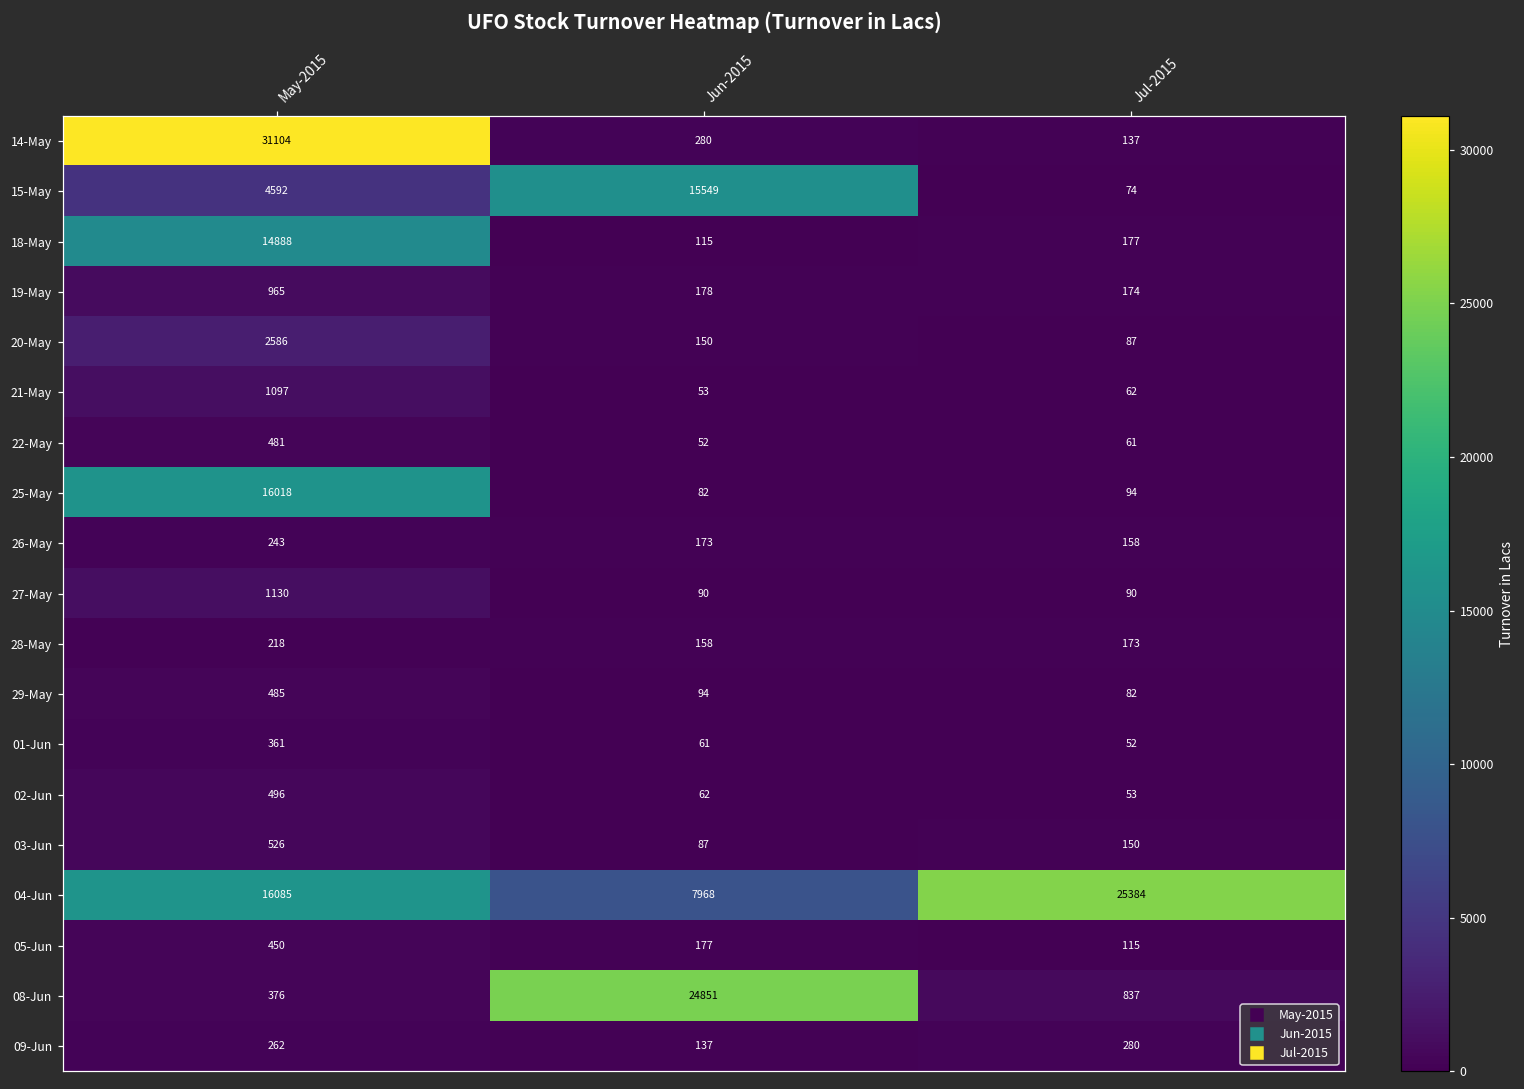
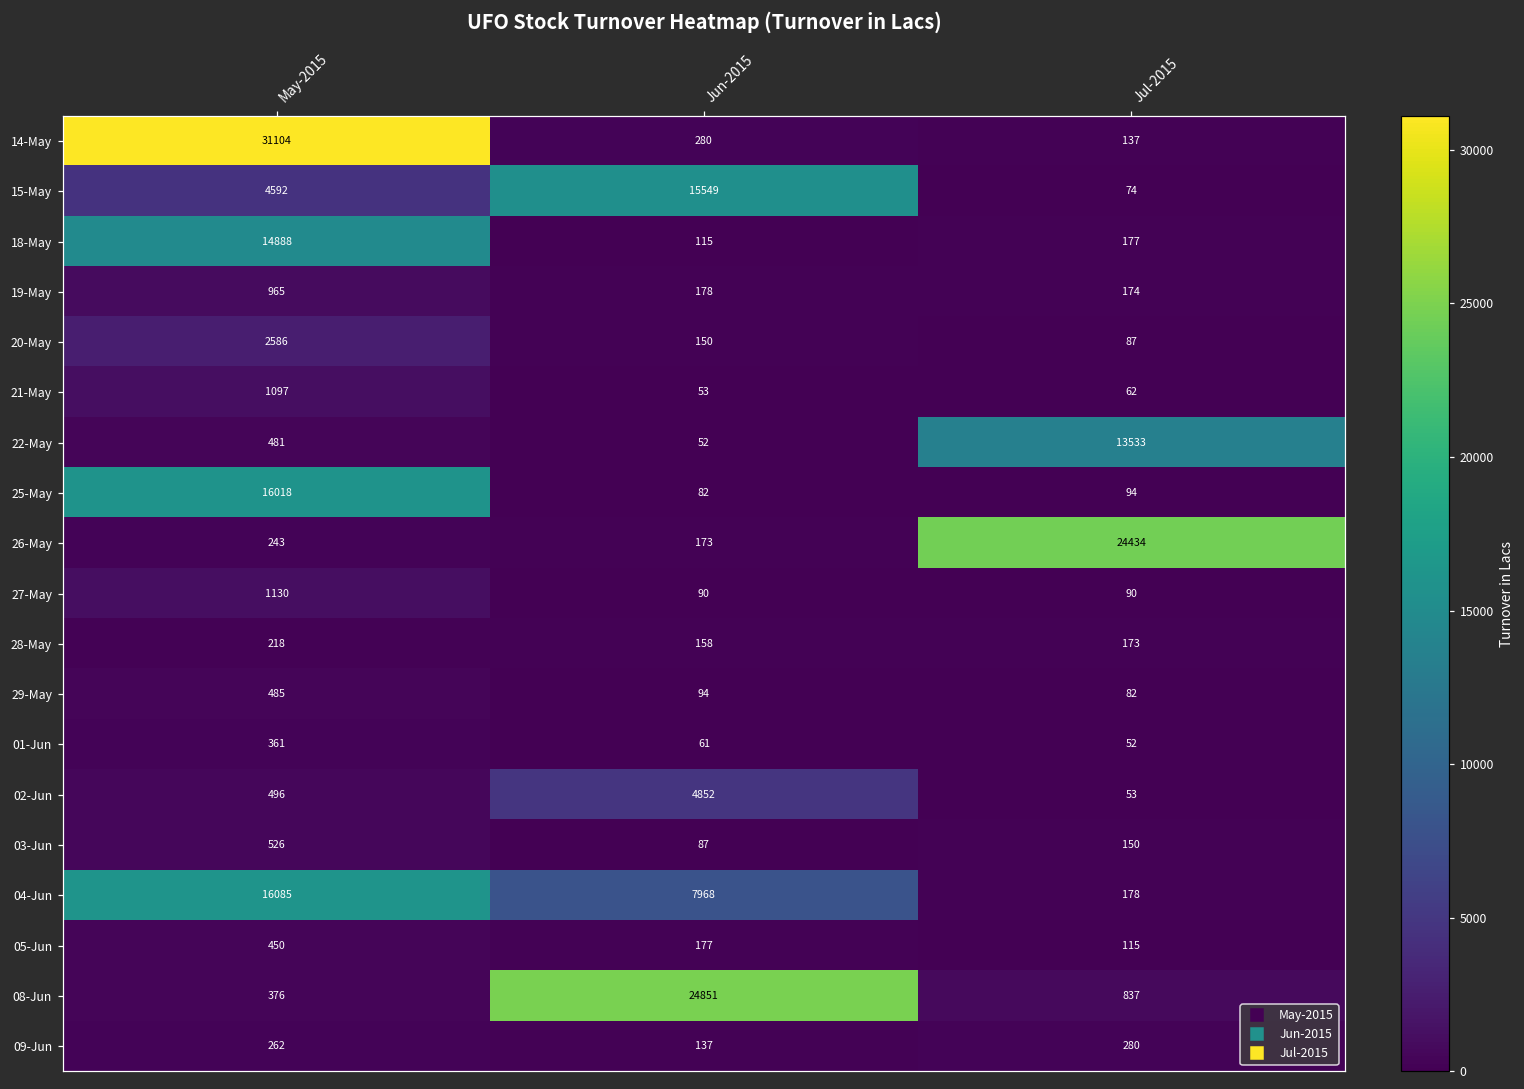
  {
    "14-May": {
      "May-2015": 31104,
      "Jun-2015": 280,
      "Jul-2015": 137
    },
    "15-May": {
      "May-2015": 4592,
      "Jun-2015": 15549,
      "Jul-2015": 74
    },
    "18-May": {
      "May-2015": 14888,
      "Jun-2015": 115,
      "Jul-2015": 177
    },
    "19-May": {
      "May-2015": 965,
      "Jun-2015": 178,
      "Jul-2015": 174
    },
    "20-May": {
      "May-2015": 2586,
      "Jun-2015": 150,
      "Jul-2015": 87
    },
    "21-May": {
      "May-2015": 1097,
      "Jun-2015": 53,
      "Jul-2015": 62
    },
    "22-May": {
      "May-2015": 481,
      "Jun-2015": 52,
-     "Jul-2015": 61
+     "Jul-2015": 13533
    },
    "25-May": {
      "May-2015": 16018,
      "Jun-2015": 82,
      "Jul-2015": 94
    },
    "26-May": {
      "May-2015": 243,
      "Jun-2015": 173,
-     "Jul-2015": 158
+     "Jul-2015": 24434
    },
    "27-May": {
      "May-2015": 1130,
      "Jun-2015": 90,
      "Jul-2015": 90
    },
    "28-May": {
      "May-2015": 218,
      "Jun-2015": 158,
      "Jul-2015": 173
    },
    "29-May": {
      "May-2015": 485,
      "Jun-2015": 94,
      "Jul-2015": 82
    },
    "01-Jun": {
      "May-2015": 361,
      "Jun-2015": 61,
      "Jul-2015": 52
    },
    "02-Jun": {
      "May-2015": 496,
-     "Jun-2015": 62,
+     "Jun-2015": 4852,
      "Jul-2015": 53
    },
    "03-Jun": {
      "May-2015": 526,
      "Jun-2015": 87,
      "Jul-2015": 150
    },
    "04-Jun": {
      "May-2015": 16085,
      "Jun-2015": 7968,
-     "Jul-2015": 25384
+     "Jul-2015": 178
    },
    "05-Jun": {
      "May-2015": 450,
      "Jun-2015": 177,
      "Jul-2015": 115
    },
    "08-Jun": {
      "May-2015": 376,
      "Jun-2015": 24851,
      "Jul-2015": 837
    },
    "09-Jun": {
      "May-2015": 262,
      "Jun-2015": 137,
      "Jul-2015": 280
    }
  }
